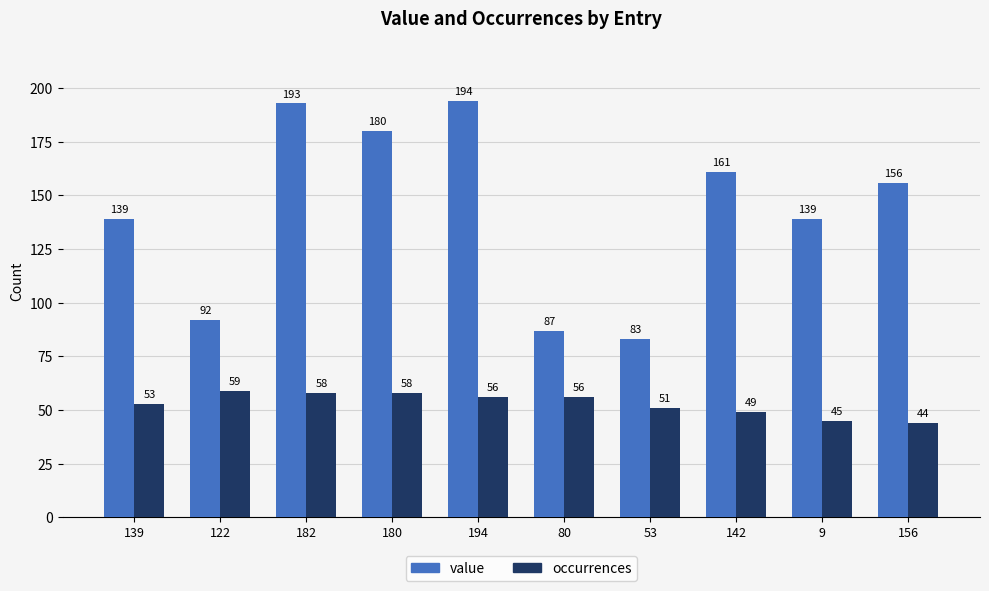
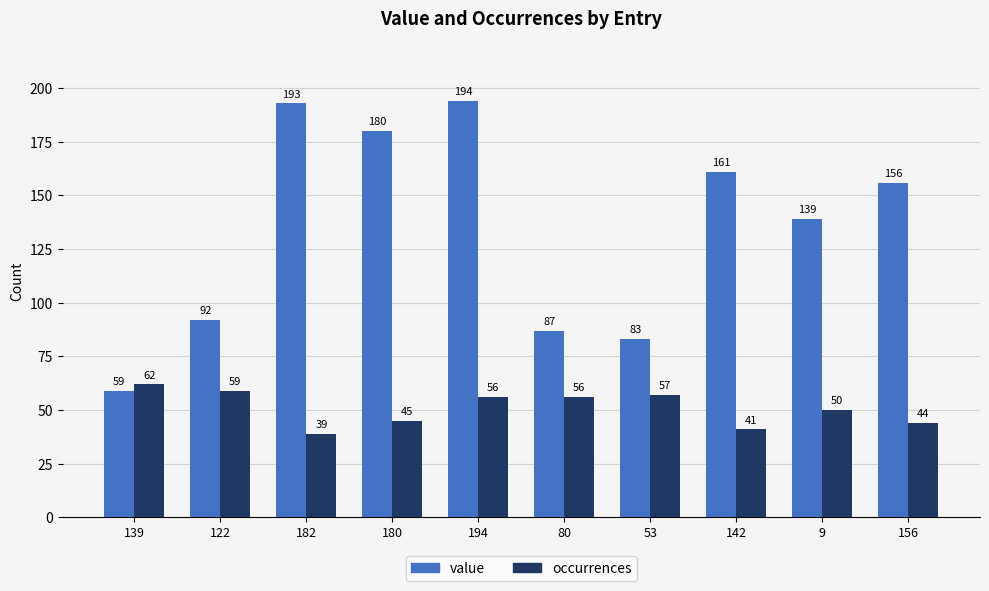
  {
    "value": {
-     "139": 139,
+     "139": 59,
      "122": 92,
      "182": 193,
      "180": 180,
      "194": 194,
      "80": 87,
      "53": 83,
      "142": 161,
      "9": 139,
      "156": 156
    },
    "occurrences": {
-     "139": 53,
+     "139": 62,
      "122": 59,
-     "182": 58,
-     "180": 58,
+     "182": 39,
+     "180": 45,
      "194": 56,
      "80": 56,
-     "53": 51,
-     "142": 49,
-     "9": 45,
+     "53": 57,
+     "142": 41,
+     "9": 50,
      "156": 44
    }
  }
